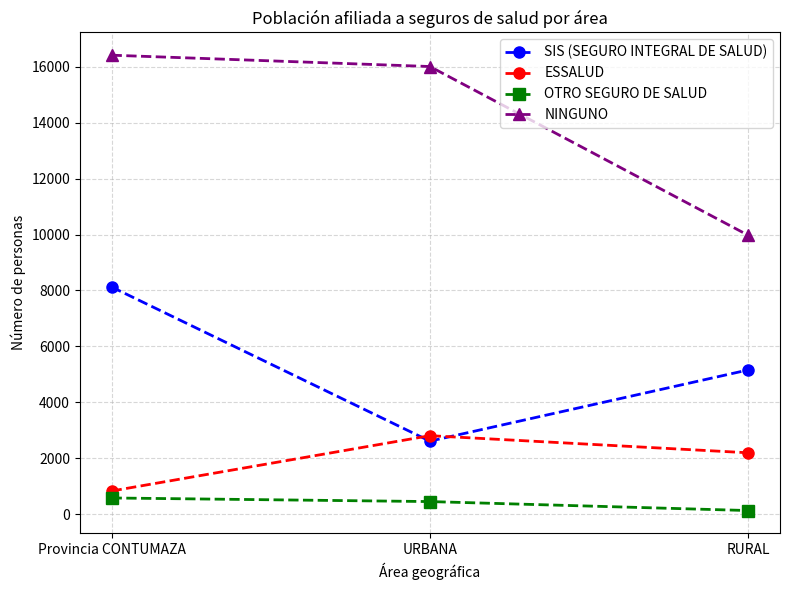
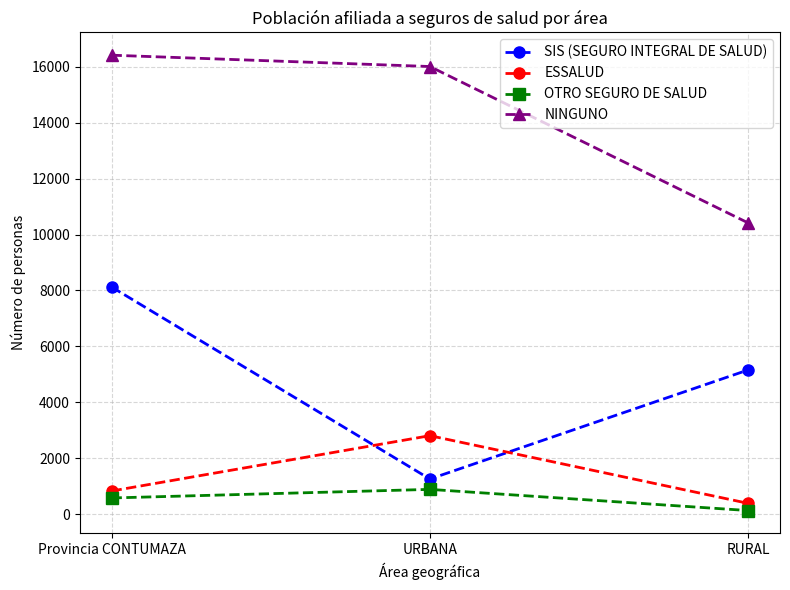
  {
    "SIS (SEGURO INTEGRAL DE SALUD)": {
      "Provincia CONTUMAZA": 8100,
-     "URBANA": 2600,
+     "URBANA": 1300,
      "RURAL": 5200
    },
    "ESSALUD": {
      "Provincia CONTUMAZA": 800,
      "URBANA": 2800,
-     "RURAL": 2200
+     "RURAL": 400
    },
    "OTRO SEGURO DE SALUD": {
      "Provincia CONTUMAZA": 600,
-     "URBANA": 500,
+     "URBANA": 900,
      "RURAL": 100
    },
    "NINGUNO": {
      "Provincia CONTUMAZA": 16400,
      "URBANA": 16000,
-     "RURAL": 10000
+     "RURAL": 10400
    }
  }
